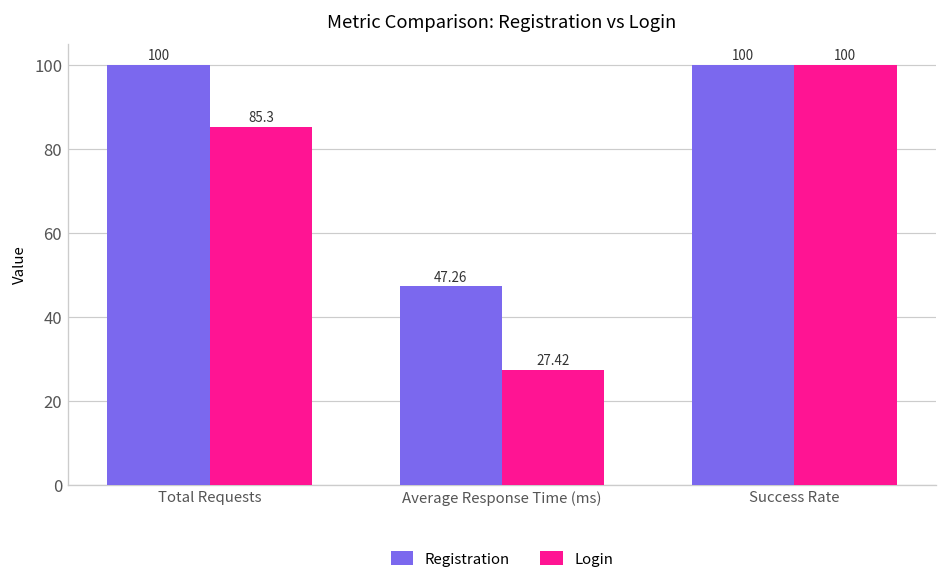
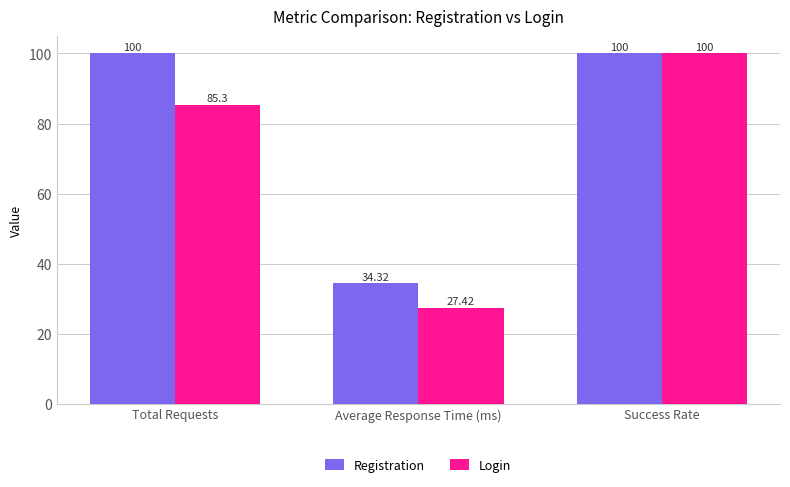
  {
    "Registration": {
      "Total Requests": 100,
-     "Average Response Time (ms)": 47.26,
+     "Average Response Time (ms)": 34.32,
      "Success Rate": 100
    },
    "Login": {
      "Total Requests": 85.3,
      "Average Response Time (ms)": 27.42,
      "Success Rate": 100
    }
  }
